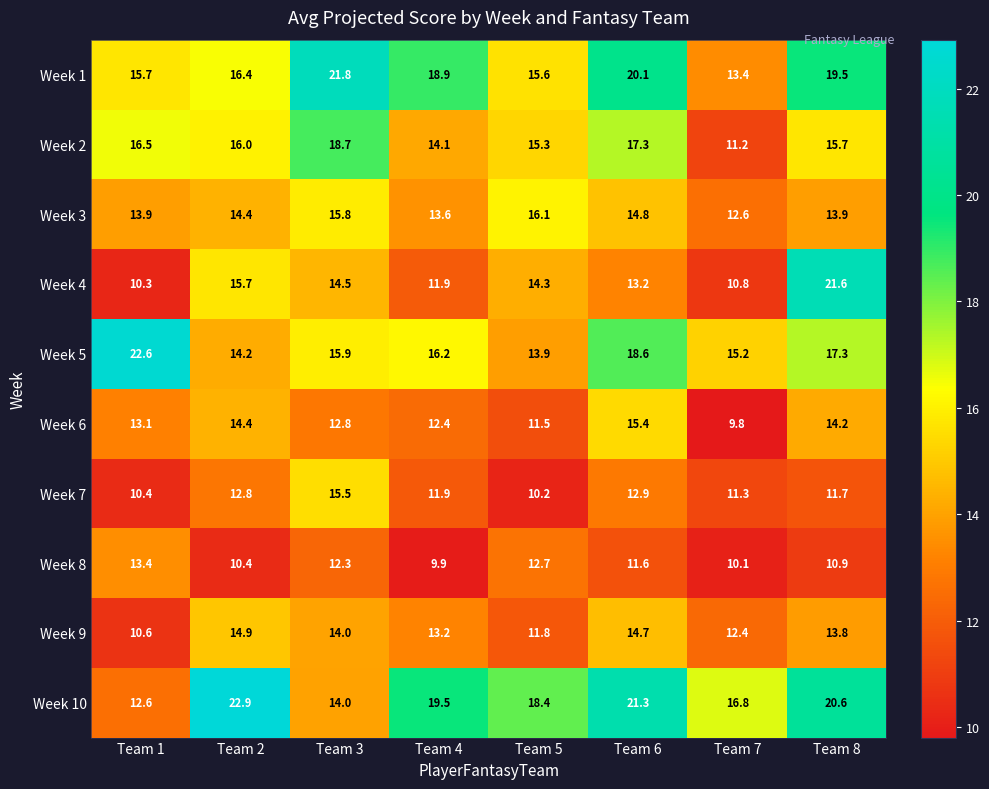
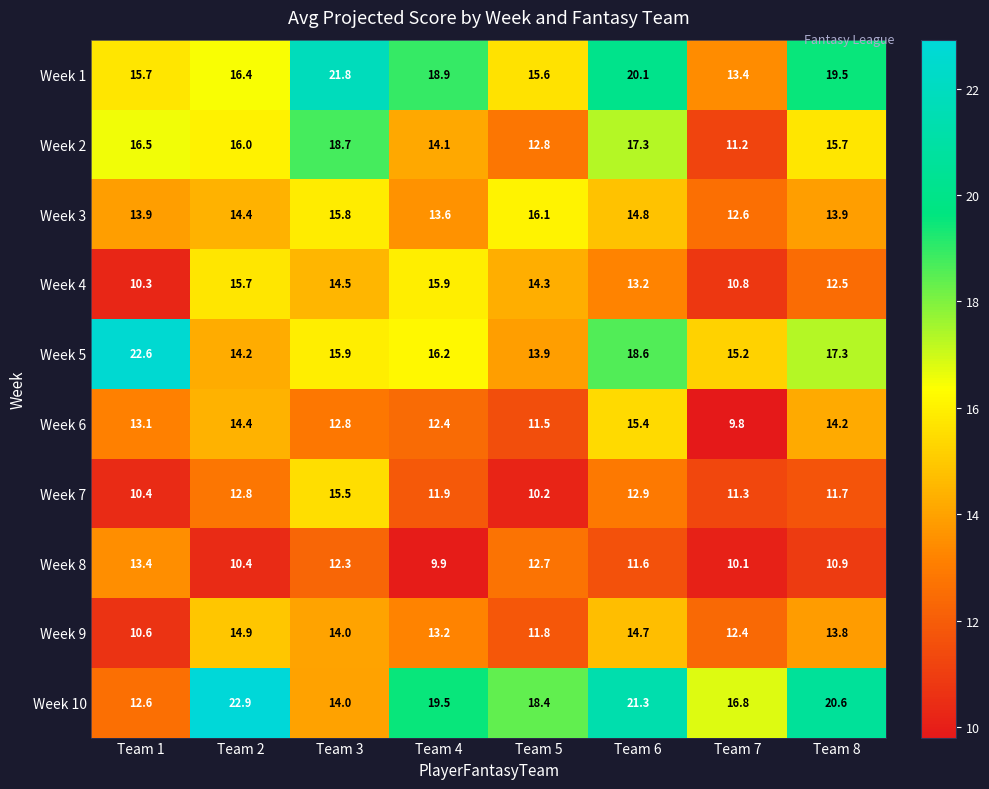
  {
    "Week 1": {
      "Team 1": 15.7,
      "Team 2": 16.4,
      "Team 3": 21.8,
      "Team 4": 18.9,
      "Team 5": 15.6,
      "Team 6": 20.1,
      "Team 7": 13.4,
      "Team 8": 19.5
    },
    "Week 2": {
      "Team 1": 16.5,
      "Team 2": 16.0,
      "Team 3": 18.7,
      "Team 4": 14.1,
-     "Team 5": 15.3,
+     "Team 5": 12.8,
      "Team 6": 17.3,
      "Team 7": 11.2,
      "Team 8": 15.7
    },
    "Week 3": {
      "Team 1": 13.9,
      "Team 2": 14.4,
      "Team 3": 15.8,
      "Team 4": 13.6,
      "Team 5": 16.1,
      "Team 6": 14.8,
      "Team 7": 12.6,
      "Team 8": 13.9
    },
    "Week 4": {
      "Team 1": 10.3,
      "Team 2": 15.7,
      "Team 3": 14.5,
-     "Team 4": 11.9,
+     "Team 4": 15.9,
      "Team 5": 14.3,
      "Team 6": 13.2,
      "Team 7": 10.8,
-     "Team 8": 21.6
+     "Team 8": 12.5
    },
    "Week 5": {
      "Team 1": 22.6,
      "Team 2": 14.2,
      "Team 3": 15.9,
      "Team 4": 16.2,
      "Team 5": 13.9,
      "Team 6": 18.6,
      "Team 7": 15.2,
      "Team 8": 17.3
    },
    "Week 6": {
      "Team 1": 13.1,
      "Team 2": 14.4,
      "Team 3": 12.8,
      "Team 4": 12.4,
      "Team 5": 11.5,
      "Team 6": 15.4,
      "Team 7": 9.8,
      "Team 8": 14.2
    },
    "Week 7": {
      "Team 1": 10.4,
      "Team 2": 12.8,
      "Team 3": 15.5,
      "Team 4": 11.9,
      "Team 5": 10.2,
      "Team 6": 12.9,
      "Team 7": 11.3,
      "Team 8": 11.7
    },
    "Week 8": {
      "Team 1": 13.4,
      "Team 2": 10.4,
      "Team 3": 12.3,
      "Team 4": 9.9,
      "Team 5": 12.7,
      "Team 6": 11.6,
      "Team 7": 10.1,
      "Team 8": 10.9
    },
    "Week 9": {
      "Team 1": 10.6,
      "Team 2": 14.9,
      "Team 3": 14.0,
      "Team 4": 13.2,
      "Team 5": 11.8,
      "Team 6": 14.7,
      "Team 7": 12.4,
      "Team 8": 13.8
    },
    "Week 10": {
      "Team 1": 12.6,
      "Team 2": 22.9,
      "Team 3": 14.0,
      "Team 4": 19.5,
      "Team 5": 18.4,
      "Team 6": 21.3,
      "Team 7": 16.8,
      "Team 8": 20.6
    }
  }
